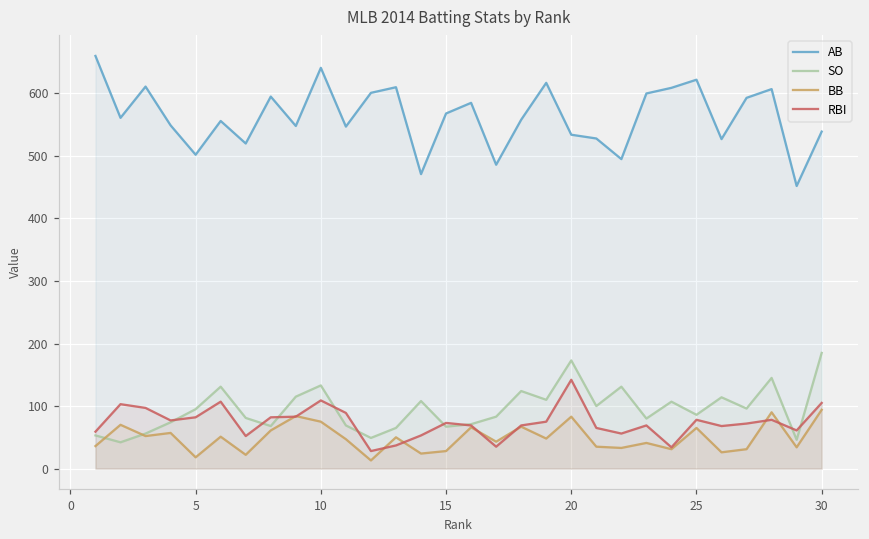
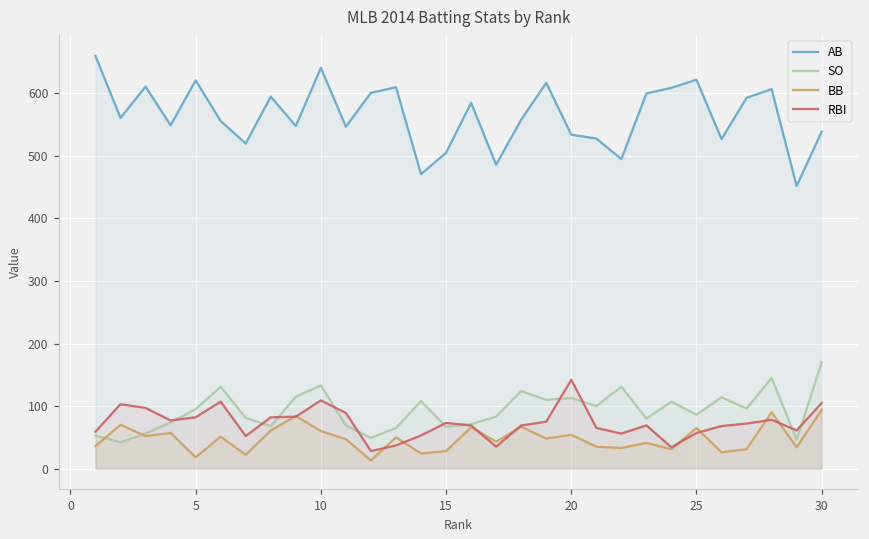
  {
    "AB": {
-     "5": 500,
+     "5": 620,
      "10": 640,
-     "15": 570,
+     "15": 510,
      "20": 530,
      "25": 620,
      "30": 540
    },
    "SO": {
      "5": 100,
      "10": 130,
      "15": 70,
-     "20": 170,
+     "20": 110,
      "25": 90,
-     "30": 190
+     "30": 170
    },
    "BB": {
      "5": 20,
-     "10": 80,
+     "10": 60,
      "15": 30,
-     "20": 80,
+     "20": 50,
      "25": 70,
      "30": 90
    },
    "RBI": {
      "5": 80,
      "10": 110,
      "15": 70,
      "20": 140,
-     "25": 80,
+     "25": 60,
      "30": 110
    }
  }
